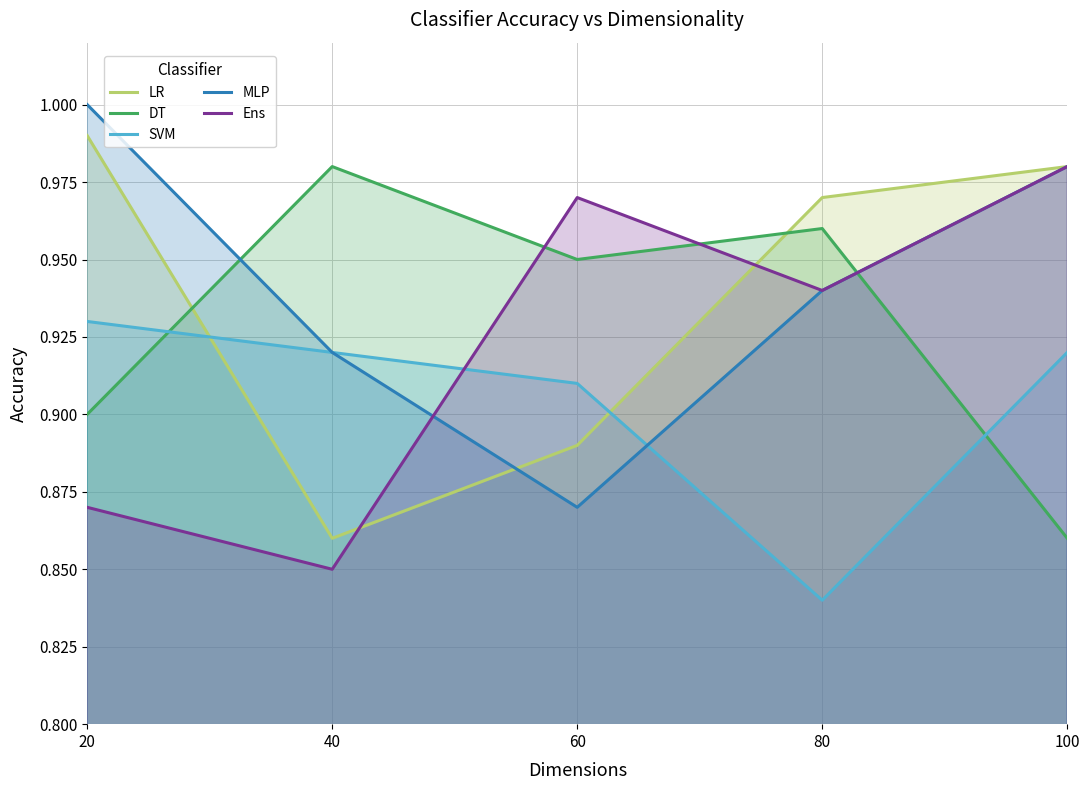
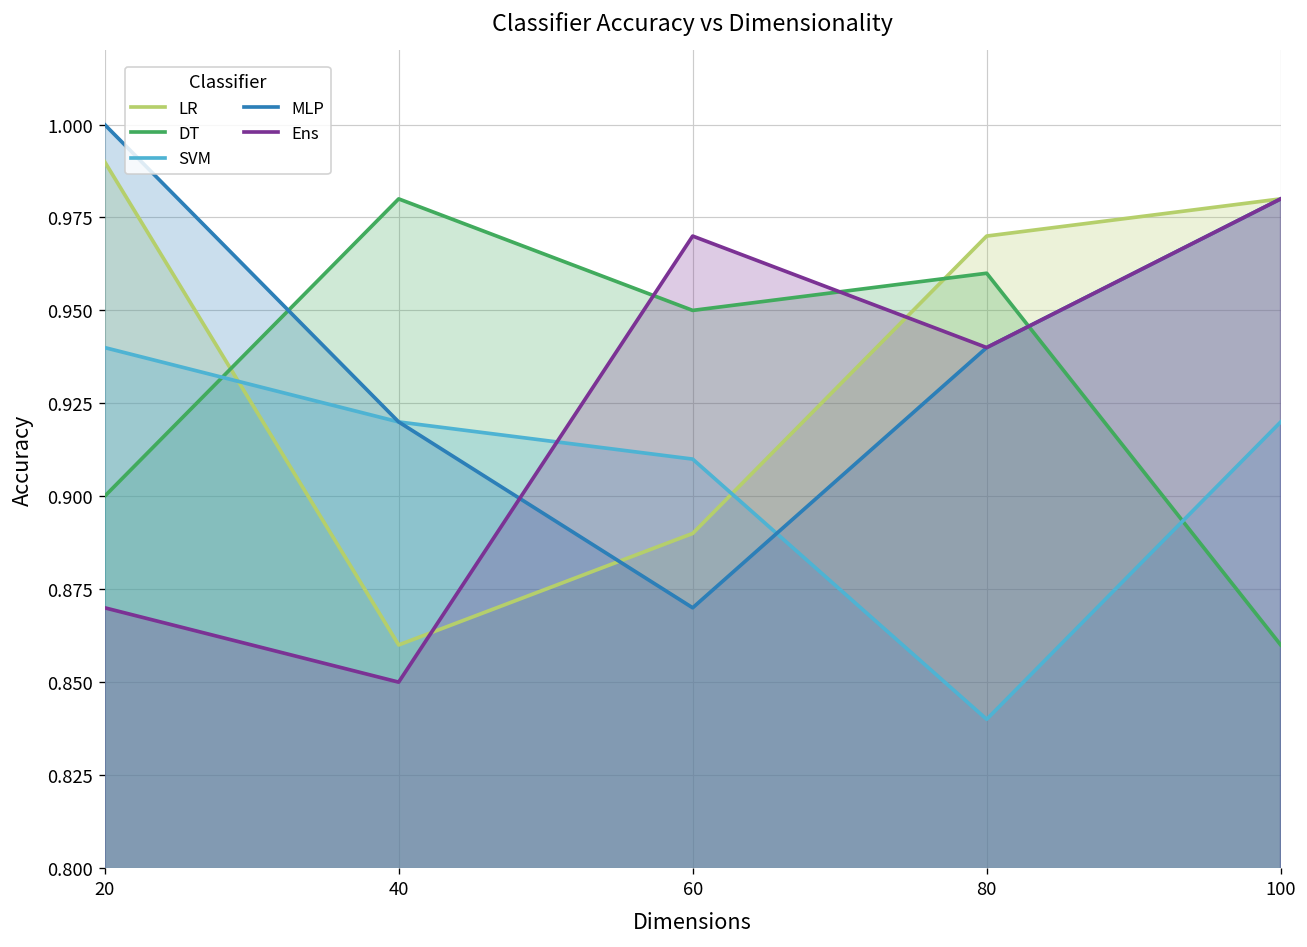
  {
    "LR": {
      "20": 0.99,
      "40": 0.86,
      "60": 0.89,
      "80": 0.97
    },
    "DT": {
      "20": 0.90,
      "40": 0.98,
      "60": 0.95,
      "80": 0.96,
      "100": 0.86
    },
    "SVM": {
-     "20": 0.93,
+     "20": 0.94,
      "60": 0.91,
      "80": 0.84,
      "100": 0.92
    },
    "MLP": {
      "20": 1.00,
      "60": 0.87
    },
    "Ens": {
      "20": 0.87,
      "40": 0.85,
      "60": 0.97
    }
  }
